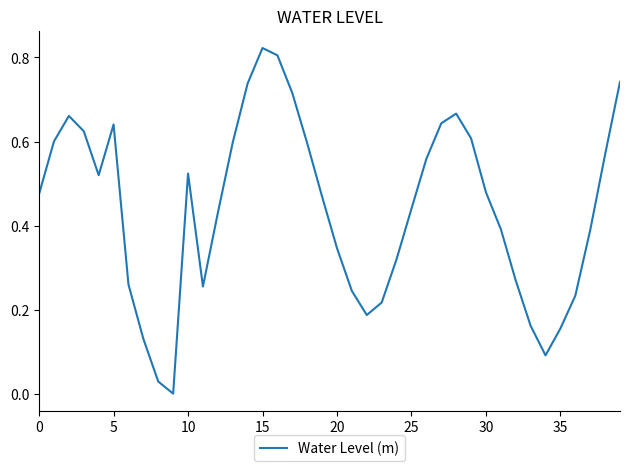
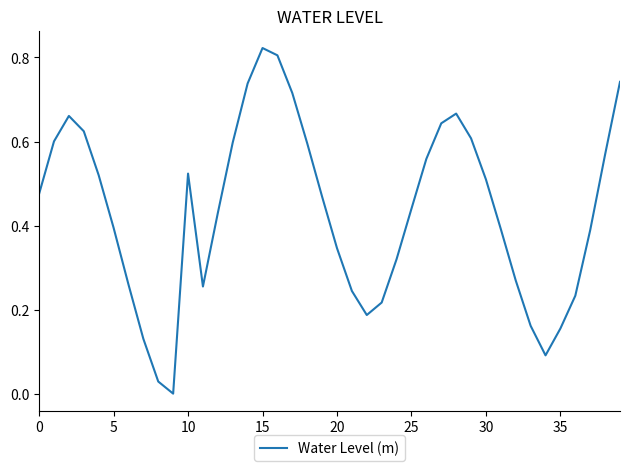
  {
    "0": 0.48,
-   "5": 0.64,
+   "5": 0.40,
    "10": 0.52,
    "15": 0.82,
    "20": 0.35,
    "25": 0.44,
-   "30": 0.48,
+   "30": 0.51,
    "35": 0.16
  }
